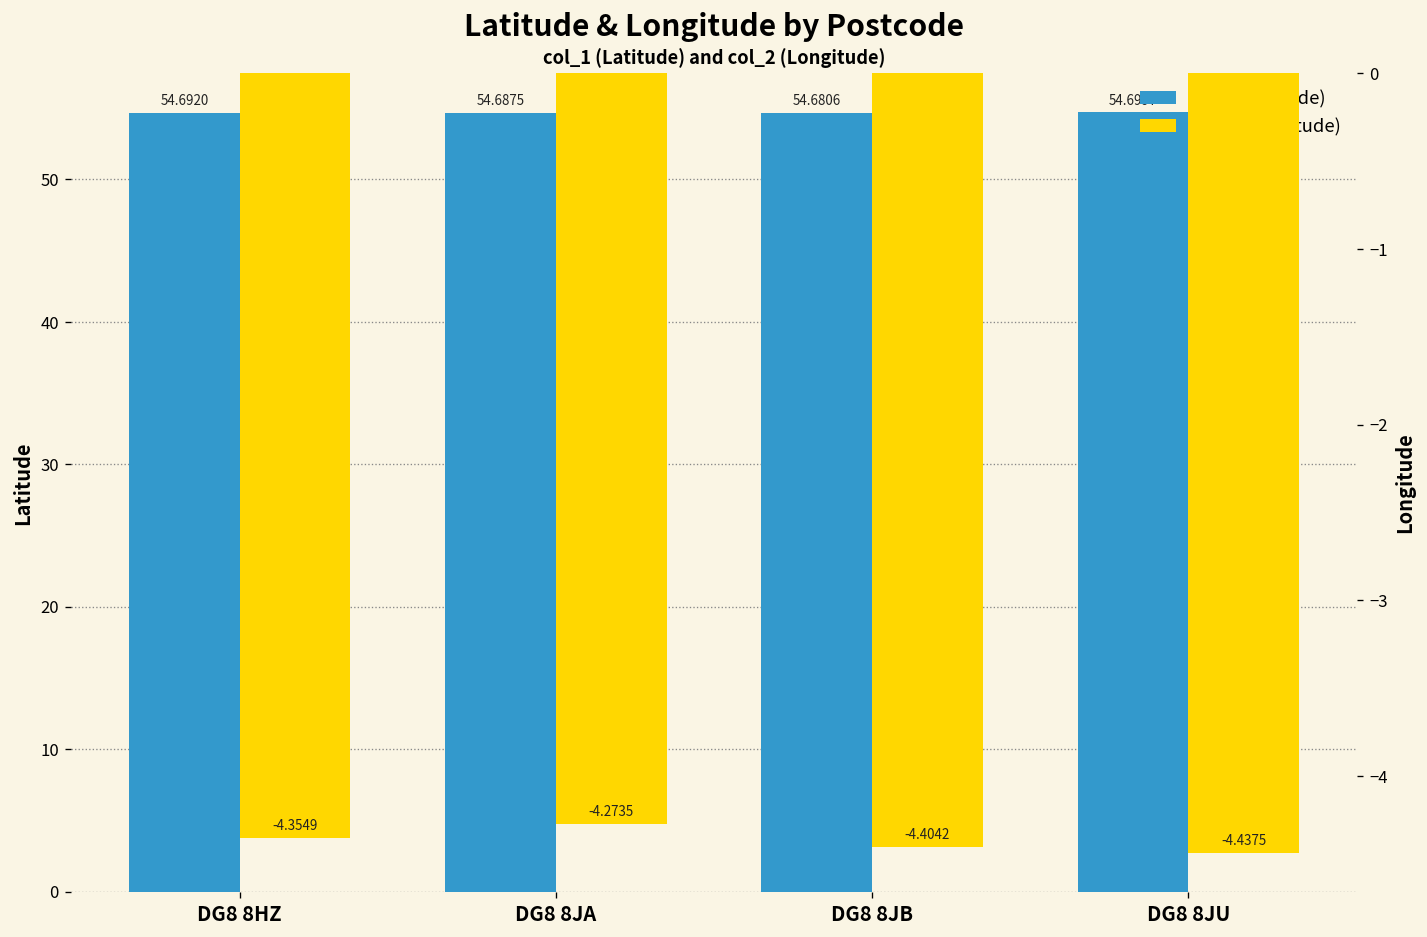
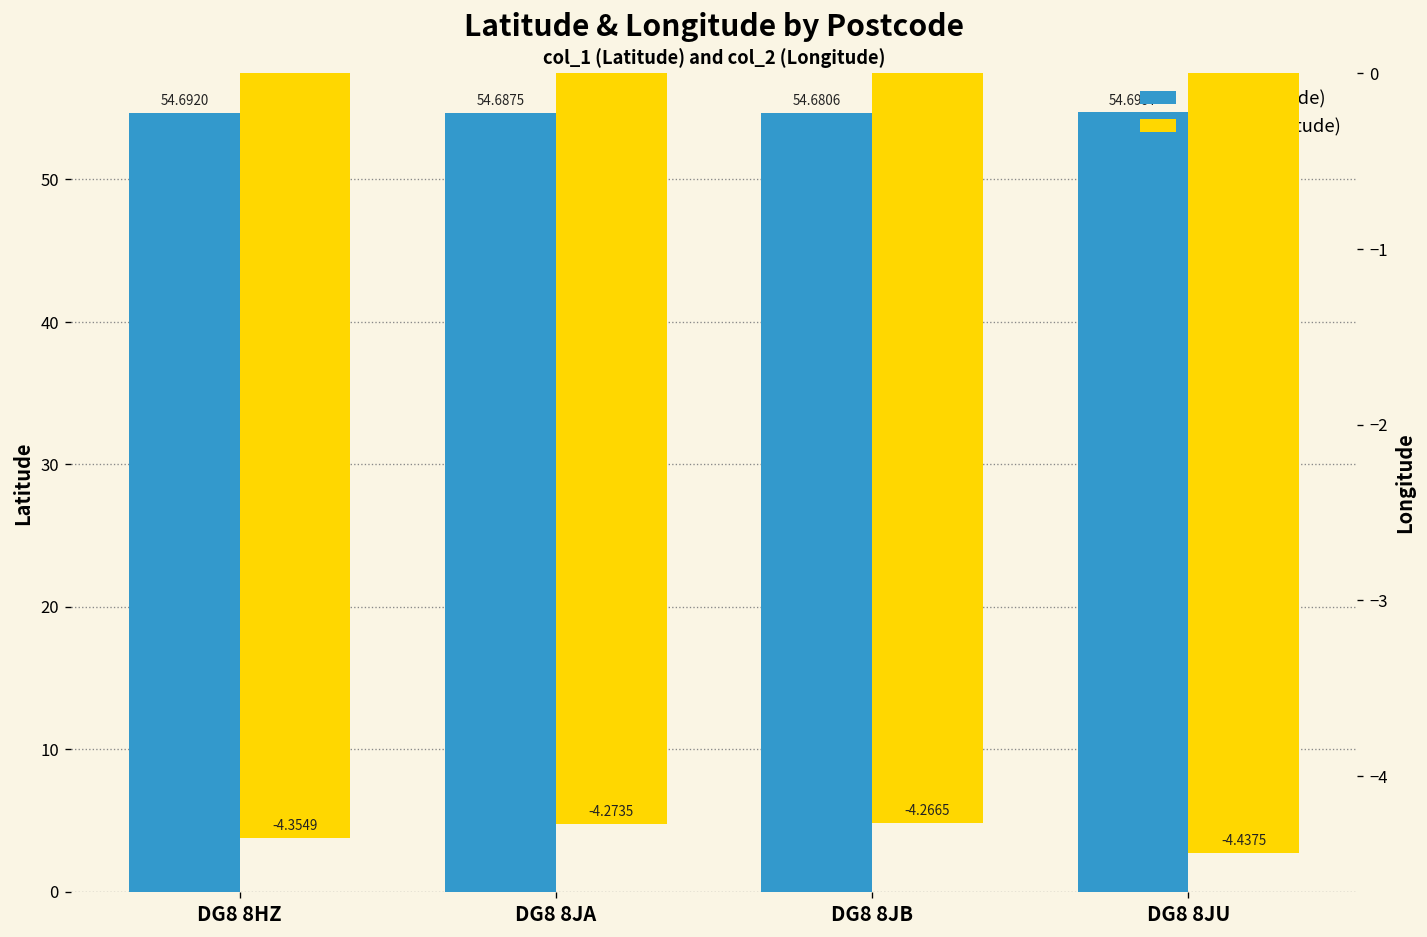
  {
    "col_1 (Latitude)": {
      "DG8 8HZ": 54.6920,
      "DG8 8JA": 54.6875,
      "DG8 8JB": 54.6806,
      "DG8 8JU": 54.6997
    },
    "col_2 (Longitude)": {
      "DG8 8HZ": -4.3549,
      "DG8 8JA": -4.2735,
-     "DG8 8JB": -4.4042,
+     "DG8 8JB": -4.2665,
      "DG8 8JU": -4.4375
    }
  }
